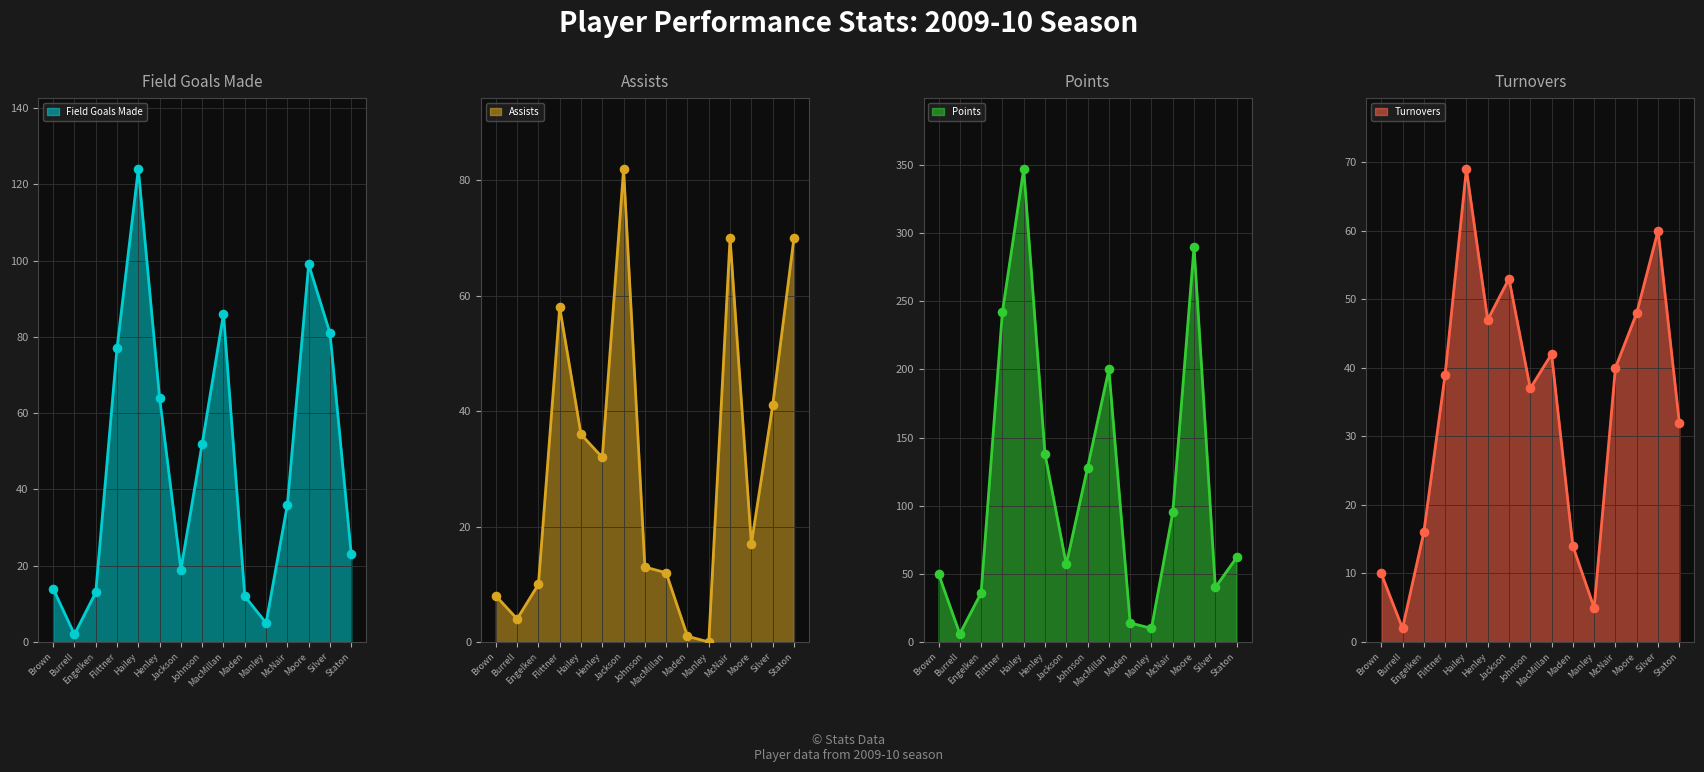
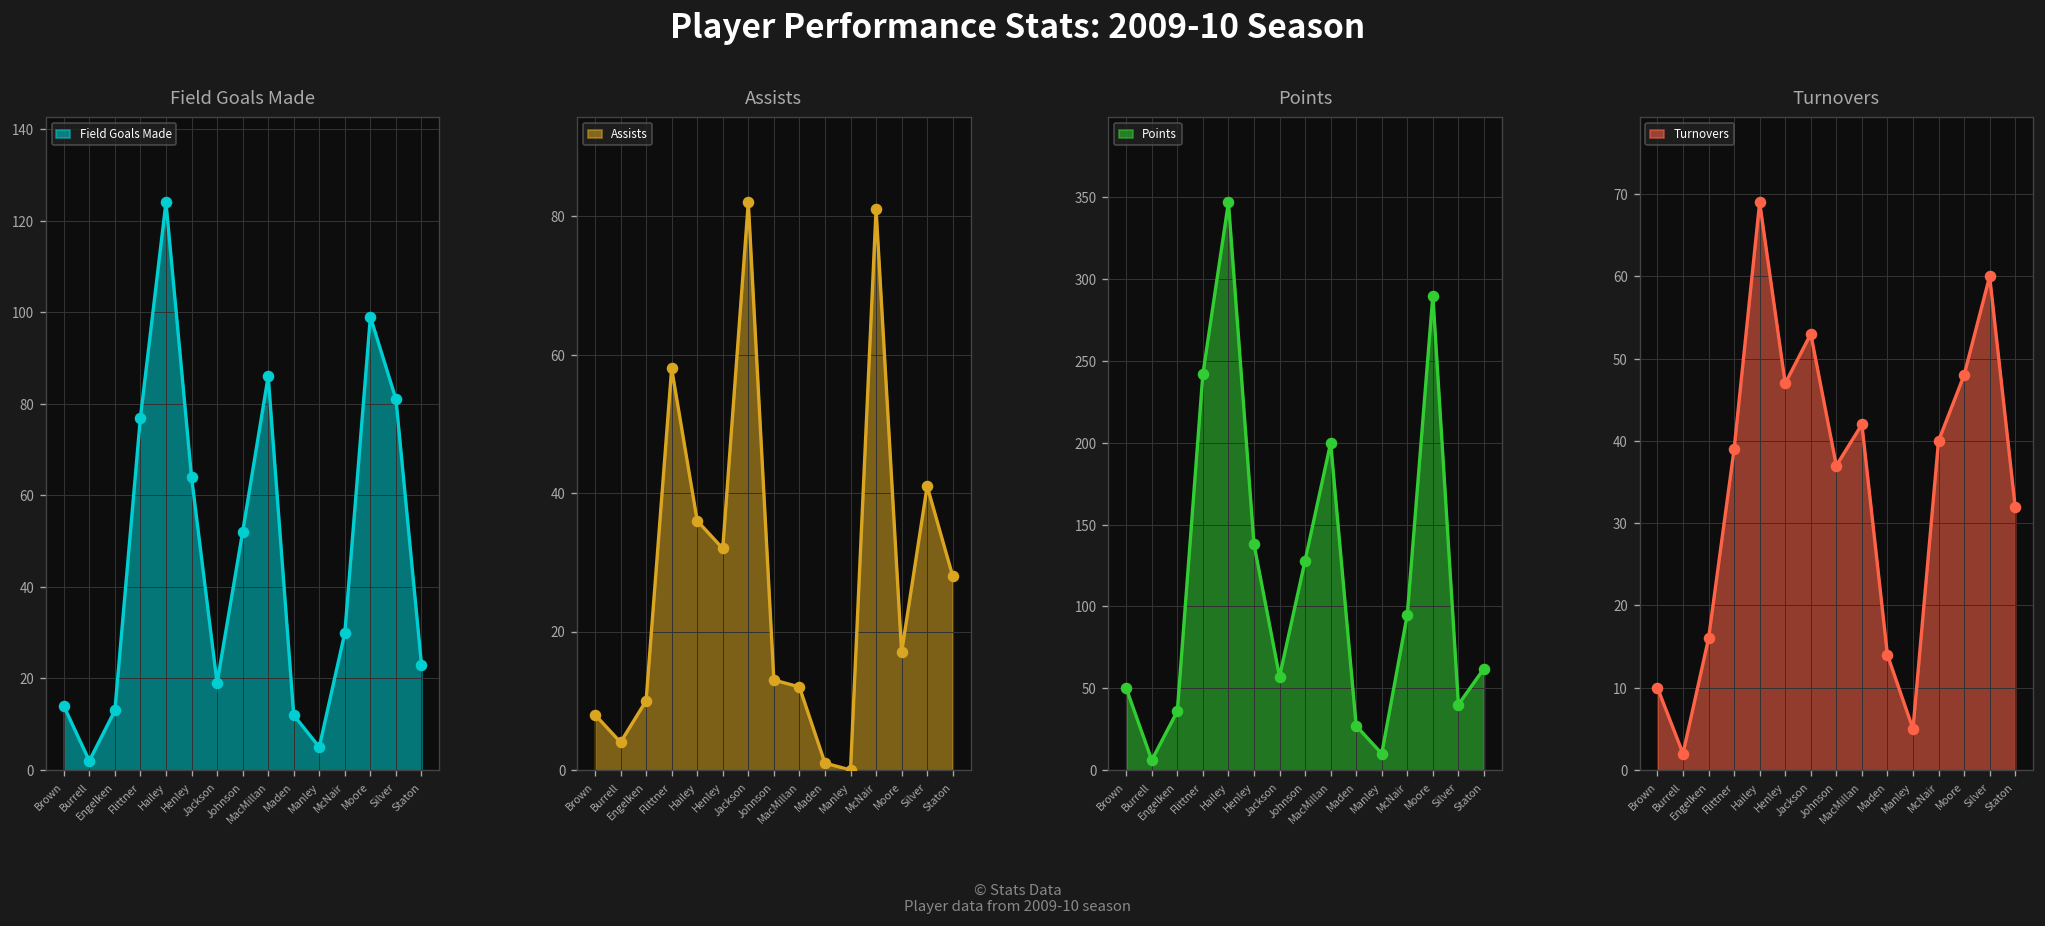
  {
    "Field Goals Made": {
      "Brown": 14,
      "Burrell": 2,
      "Engelken": 13,
      "Flittner": 77,
      "Hailey": 124,
      "Henley": 64,
      "Jackson": 19,
      "Johnson": 52,
      "MacMillan": 86,
      "Maden": 12,
      "Manley": 5,
-     "McNair": 36,
+     "McNair": 30,
      "Moore": 99,
      "Silver": 81,
      "Staton": 23
    },
    "Assists": {
      "Brown": 8,
      "Burrell": 4,
      "Engelken": 10,
      "Flittner": 58,
      "Hailey": 36,
      "Henley": 32,
      "Jackson": 82,
      "Johnson": 13,
      "MacMillan": 12,
      "Maden": 1,
      "Manley": 0,
-     "McNair": 70,
+     "McNair": 81,
      "Moore": 17,
      "Silver": 41,
-     "Staton": 70
+     "Staton": 28
    },
    "Points": {
      "Brown": 50,
      "Burrell": 6,
      "Engelken": 36,
      "Flittner": 242,
      "Hailey": 347,
      "Henley": 138,
      "Jackson": 57,
      "Johnson": 128,
      "MacMillan": 200,
-     "Maden": 14,
+     "Maden": 27,
      "Manley": 10,
      "McNair": 95,
      "Moore": 290,
      "Silver": 40,
      "Staton": 62
    },
    "Turnovers": {
      "Brown": 10,
      "Burrell": 2,
      "Engelken": 16,
      "Flittner": 39,
      "Hailey": 69,
      "Henley": 47,
      "Jackson": 53,
      "Johnson": 37,
      "MacMillan": 42,
      "Maden": 14,
      "Manley": 5,
      "McNair": 40,
      "Moore": 48,
      "Silver": 60,
      "Staton": 32
    }
  }
